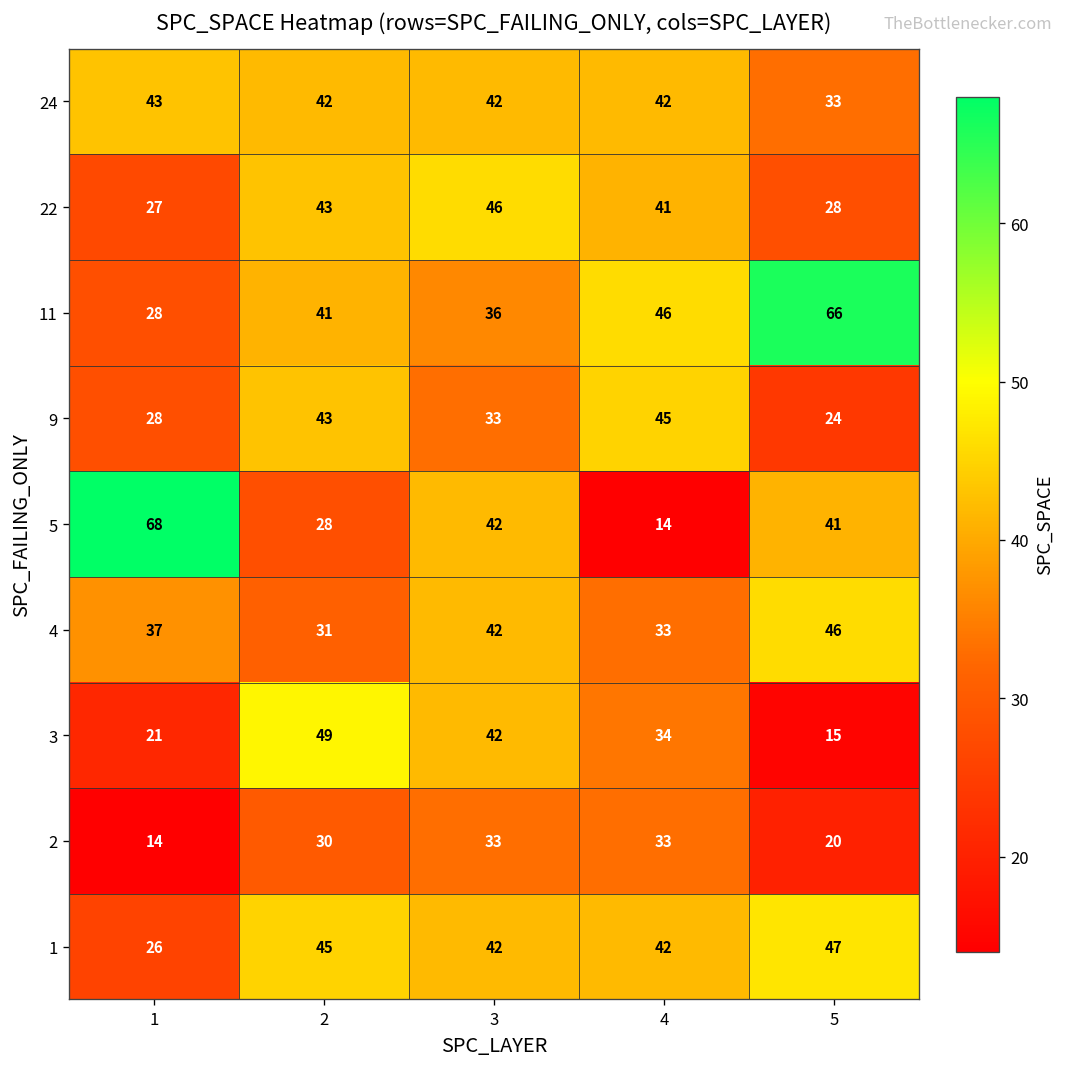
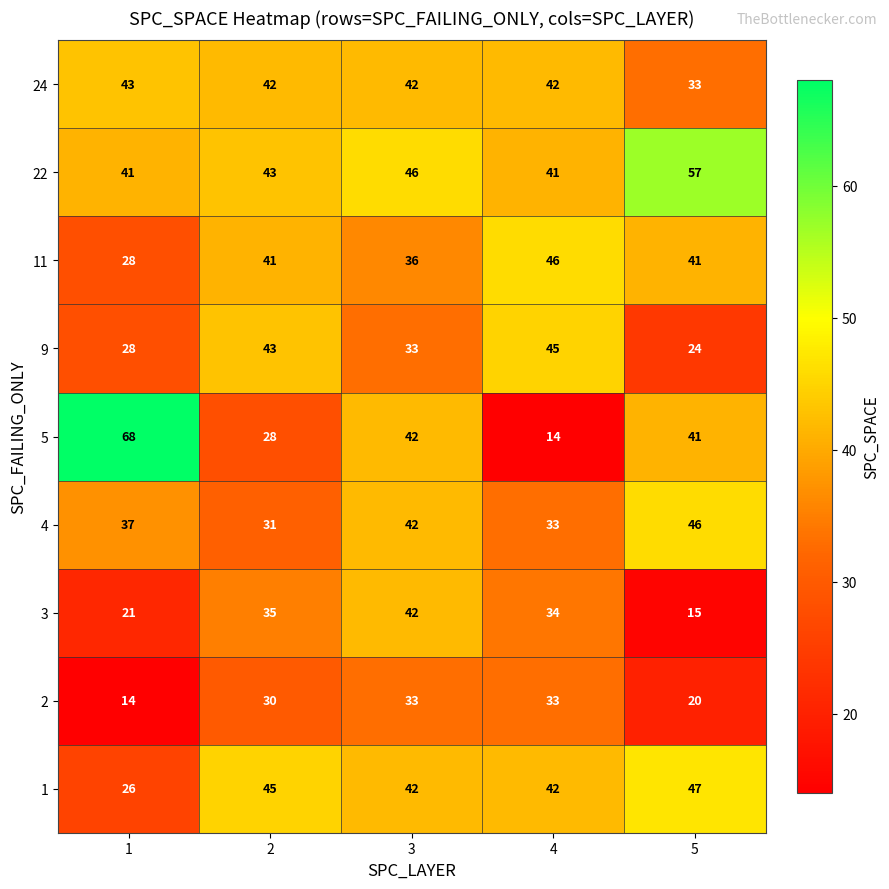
  {
    "24": {
      "1": 43,
      "2": 42,
      "3": 42,
      "4": 42,
      "5": 33
    },
    "22": {
-     "1": 27,
+     "1": 41,
      "2": 43,
      "3": 46,
      "4": 41,
-     "5": 28
+     "5": 57
    },
    "11": {
      "1": 28,
      "2": 41,
      "3": 36,
      "4": 46,
-     "5": 66
+     "5": 41
    },
    "9": {
      "1": 28,
      "2": 43,
      "3": 33,
      "4": 45,
      "5": 24
    },
    "5": {
      "1": 68,
      "2": 28,
      "3": 42,
      "4": 14,
      "5": 41
    },
    "4": {
      "1": 37,
      "2": 31,
      "3": 42,
      "4": 33,
      "5": 46
    },
    "3": {
      "1": 21,
-     "2": 49,
+     "2": 35,
      "3": 42,
      "4": 34,
      "5": 15
    },
    "2": {
      "1": 14,
      "2": 30,
      "3": 33,
      "4": 33,
      "5": 20
    },
    "1": {
      "1": 26,
      "2": 45,
      "3": 42,
      "4": 42,
      "5": 47
    }
  }
